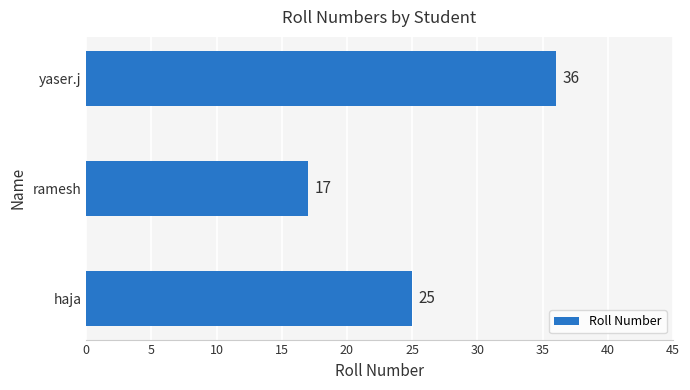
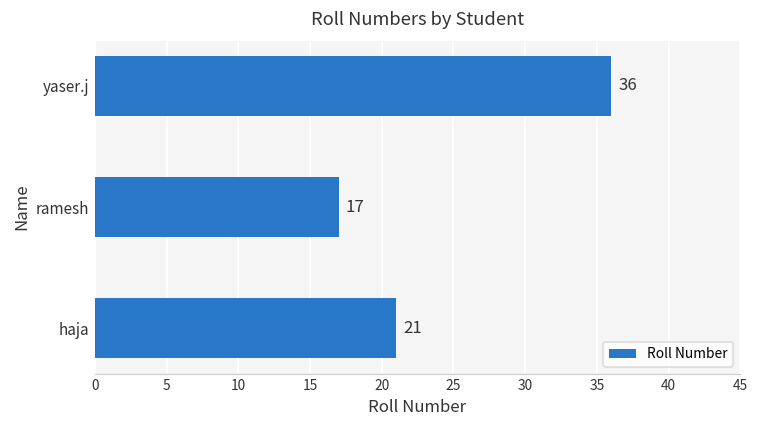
  {
    "yaser.j": 36,
    "ramesh": 17,
-   "haja": 25
+   "haja": 21
  }
